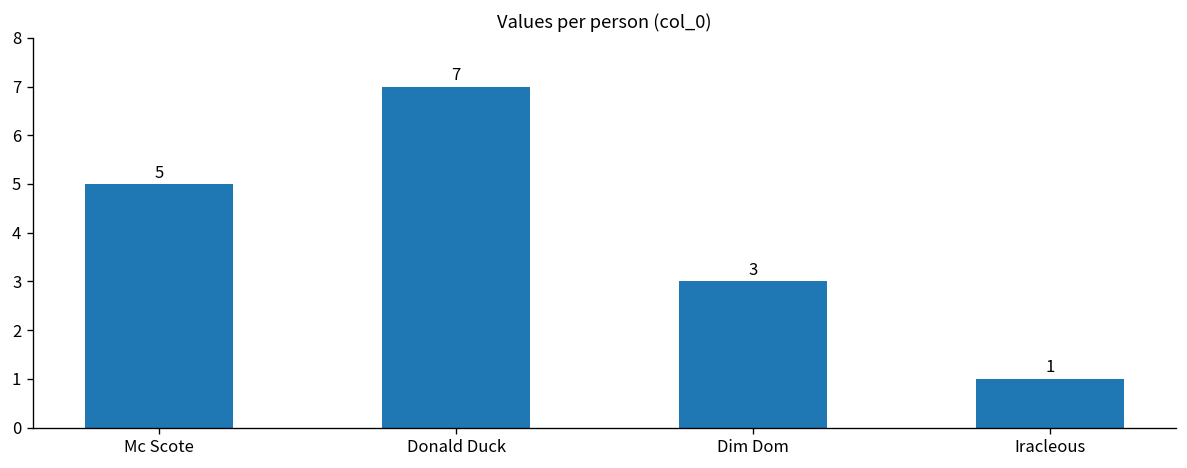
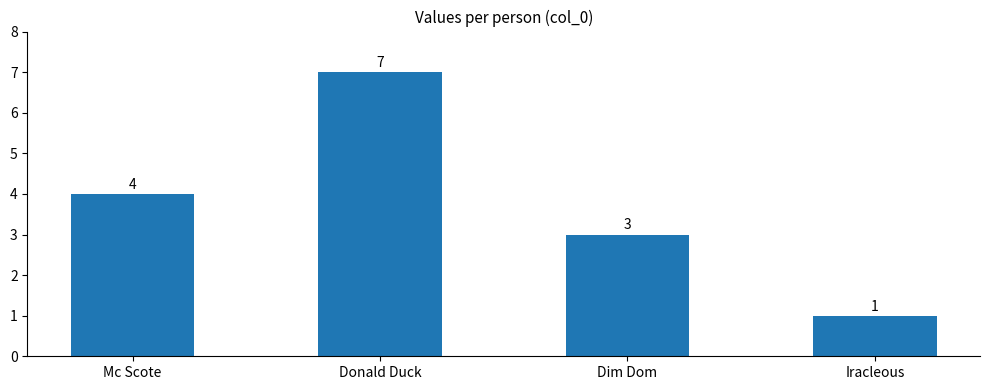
  {
-   "Mc Scote": 5,
+   "Mc Scote": 4,
    "Donald Duck": 7,
    "Dim Dom": 3,
    "Iracleous": 1
  }
